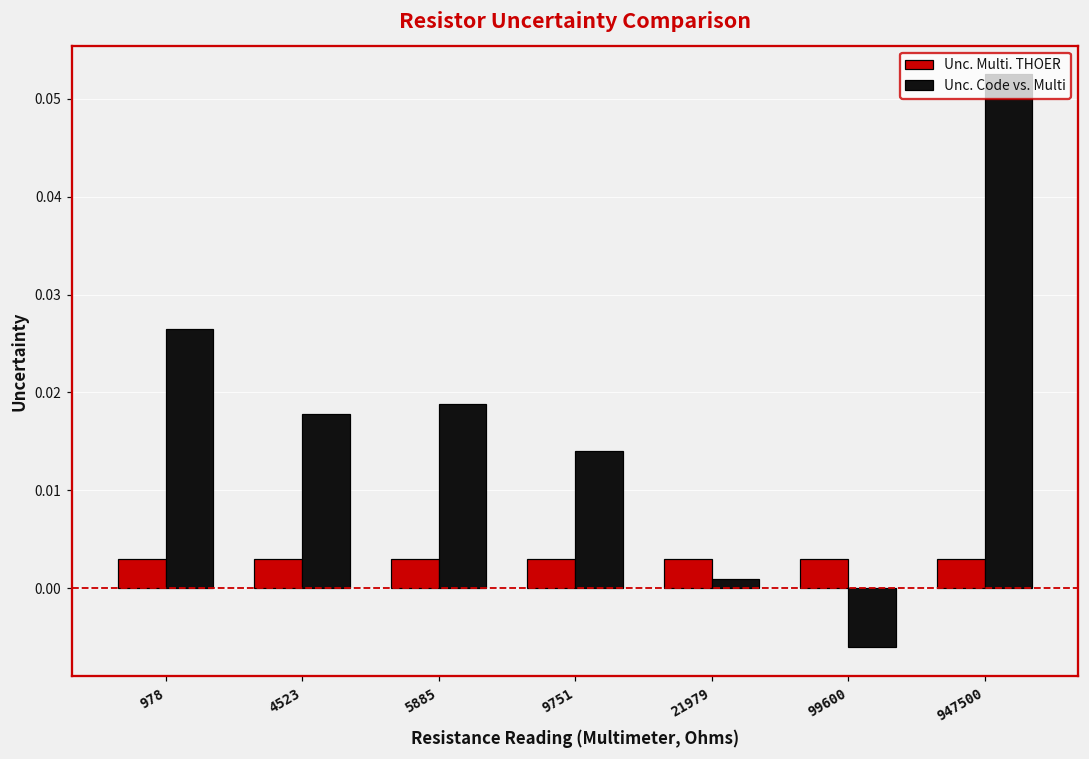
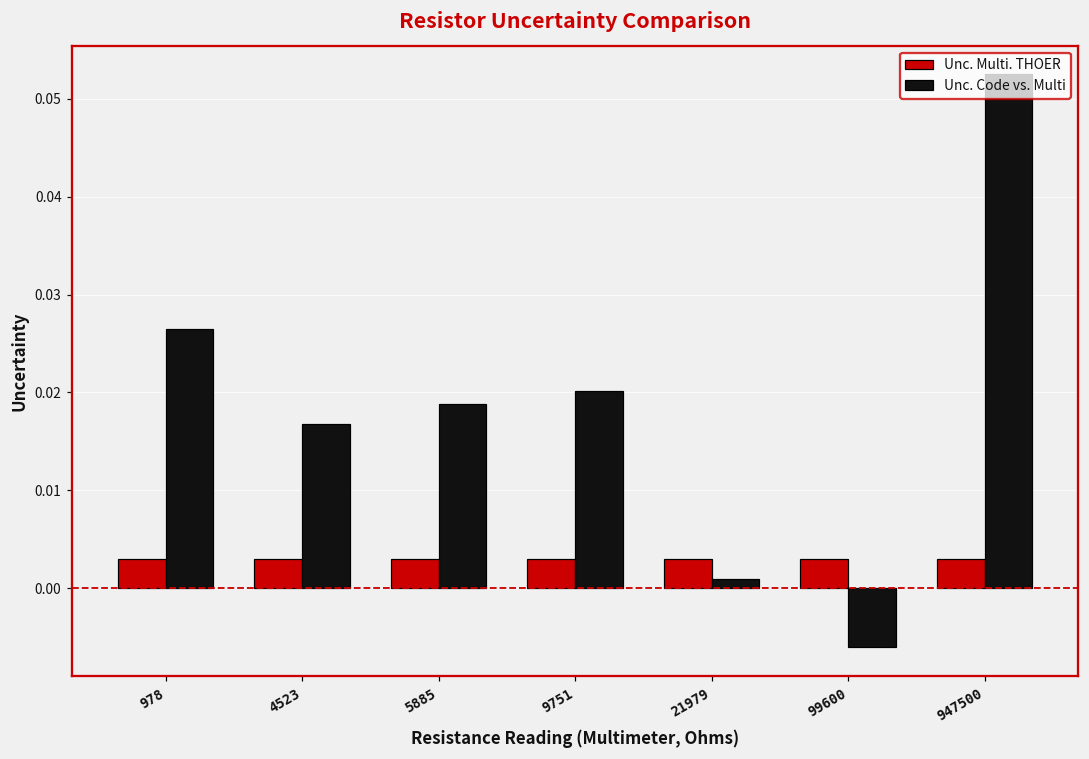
  {
    "Unc. Multi. THOER": {
      "978": 0.003,
      "4523": 0.003,
      "5885": 0.003,
      "9751": 0.003,
      "21979": 0.003,
      "99600": 0.003,
      "947500": 0.003
    },
    "Unc. Code vs. Multi": {
      "978": 0.027,
-     "4523": 0.018,
+     "4523": 0.017,
      "5885": 0.019,
-     "9751": 0.014,
+     "9751": 0.020,
      "21979": 0.001,
      "99600": -0.006
    }
  }
